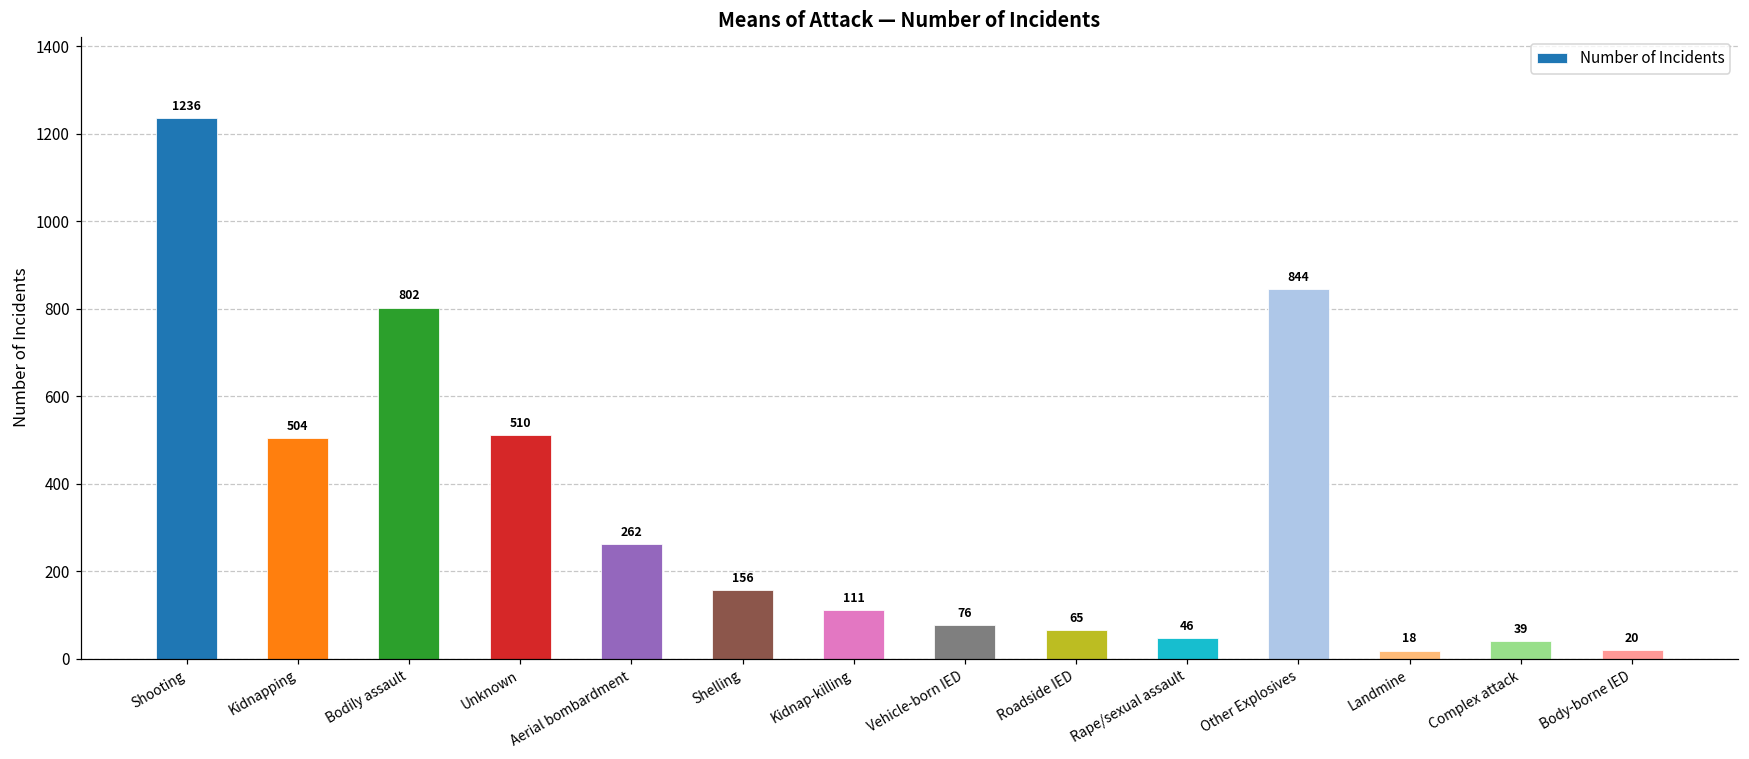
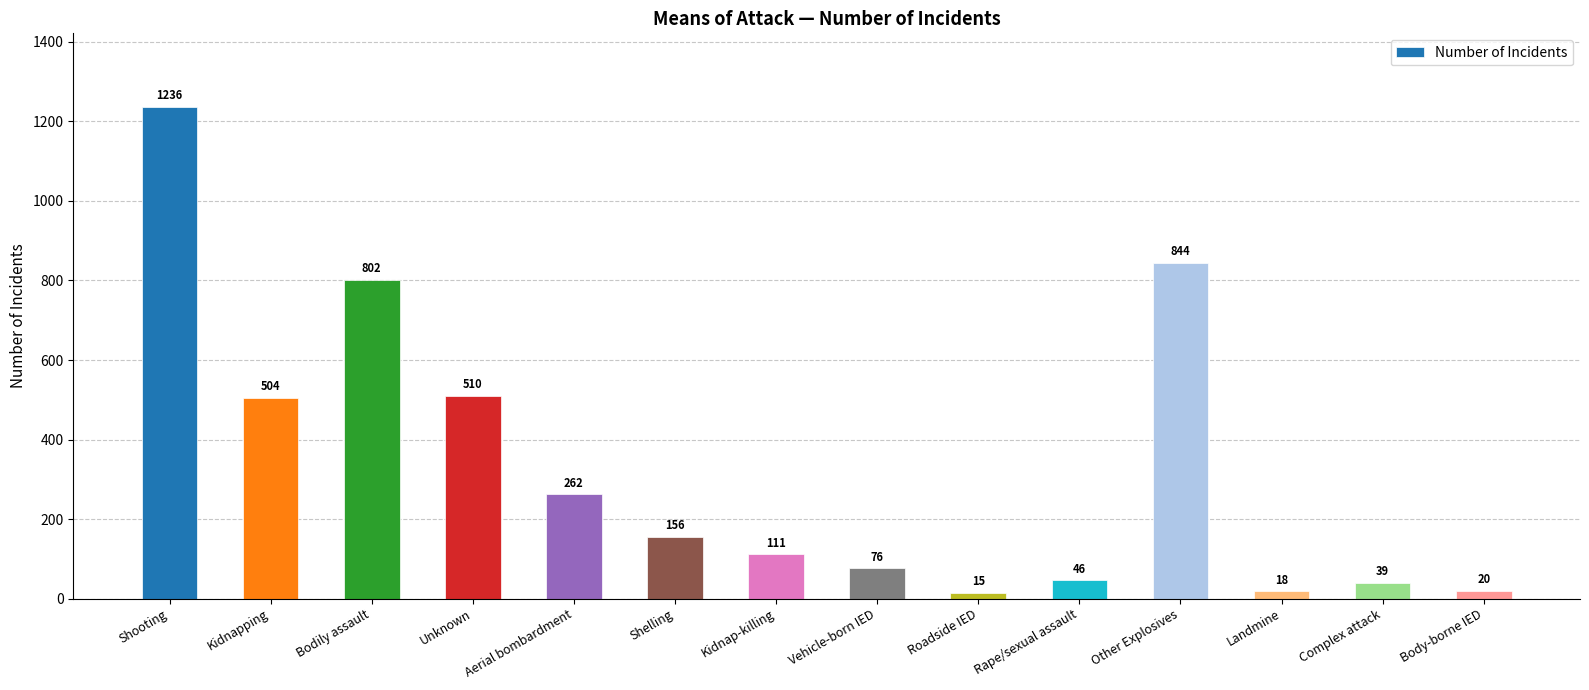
  {
    "Shooting": 1236,
    "Kidnapping": 504,
    "Bodily assault": 802,
    "Unknown": 510,
    "Aerial bombardment": 262,
    "Shelling": 156,
    "Kidnap-killing": 111,
    "Vehicle-born IED": 76,
-   "Roadside IED": 65,
+   "Roadside IED": 15,
    "Rape/sexual assault": 46,
    "Other Explosives": 844,
    "Landmine": 18,
    "Complex attack": 39,
    "Body-borne IED": 20
  }
